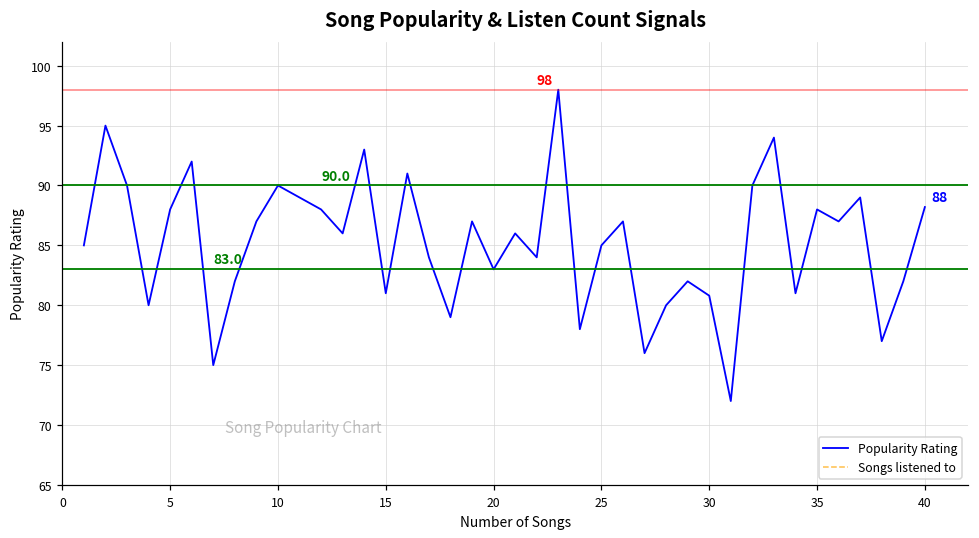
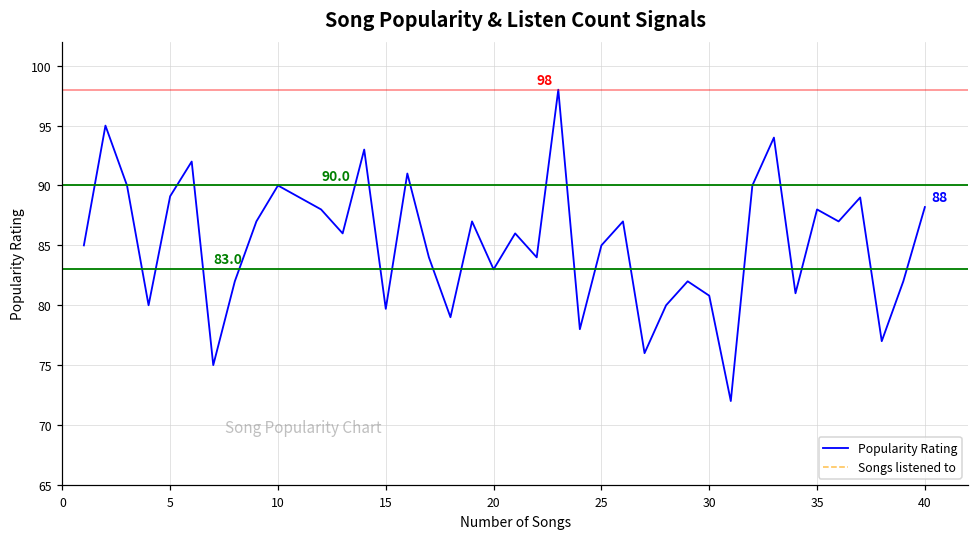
  {
    "Popularity Rating": {
-     "5": 88.0,
+     "5": 89.1,
      "10": 90.0,
-     "15": 81.0,
+     "15": 79.7,
      "20": 83.0,
      "25": 85.0,
      "30": 80.8,
      "35": 88.0
    }
  }
